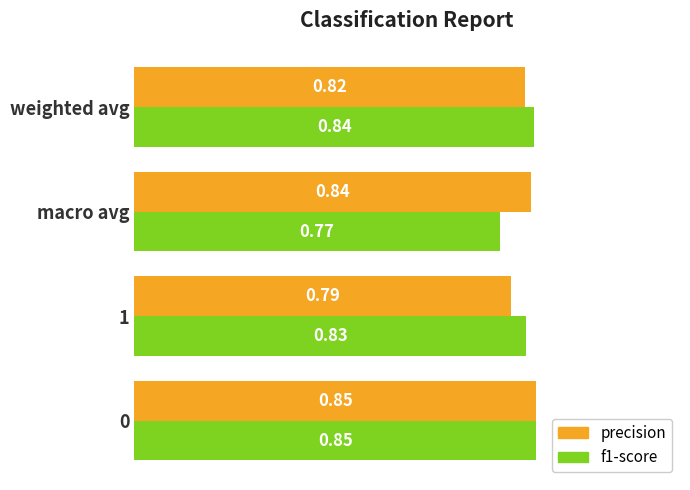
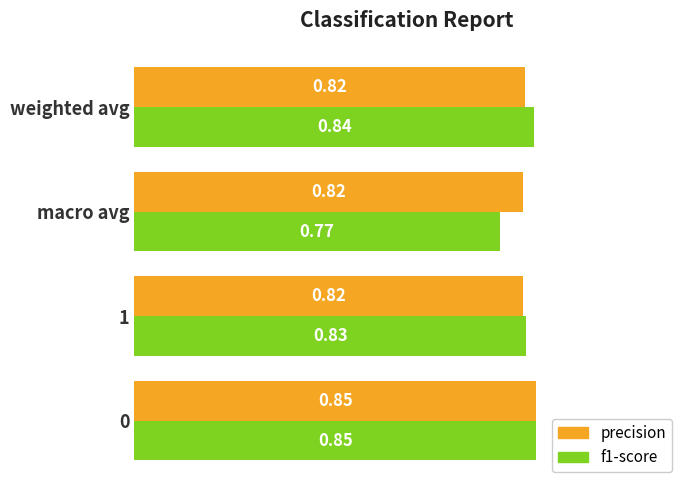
  {
    "precision": {
      "weighted avg": 0.82,
-     "macro avg": 0.84,
-     "1": 0.79,
+     "macro avg": 0.82,
+     "1": 0.82,
      "0": 0.85
    },
    "f1-score": {
      "weighted avg": 0.84,
      "macro avg": 0.77,
      "1": 0.83,
      "0": 0.85
    }
  }
